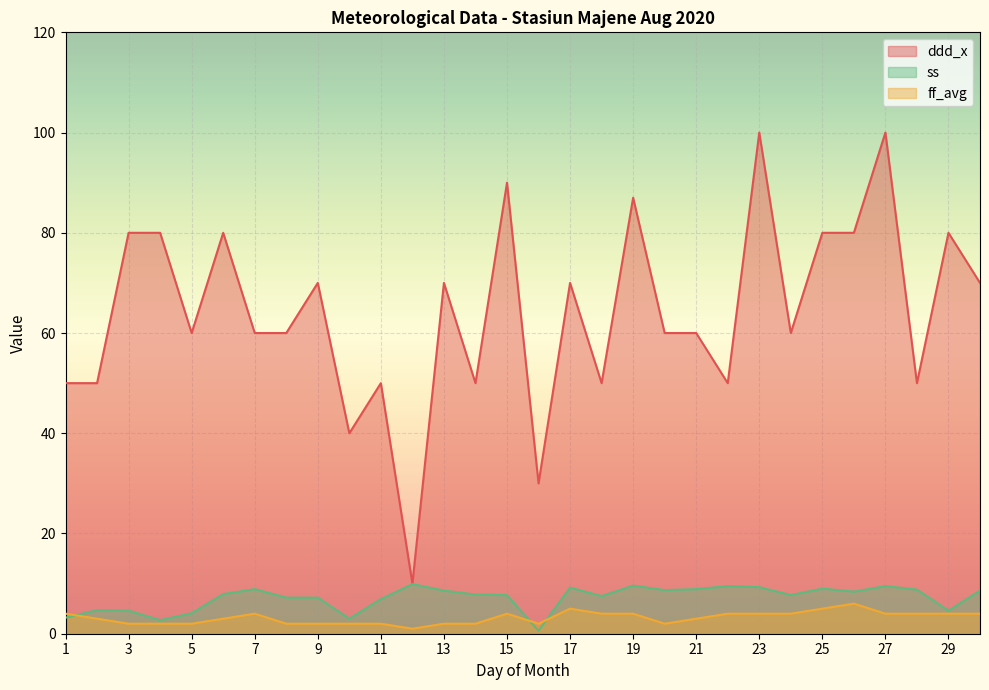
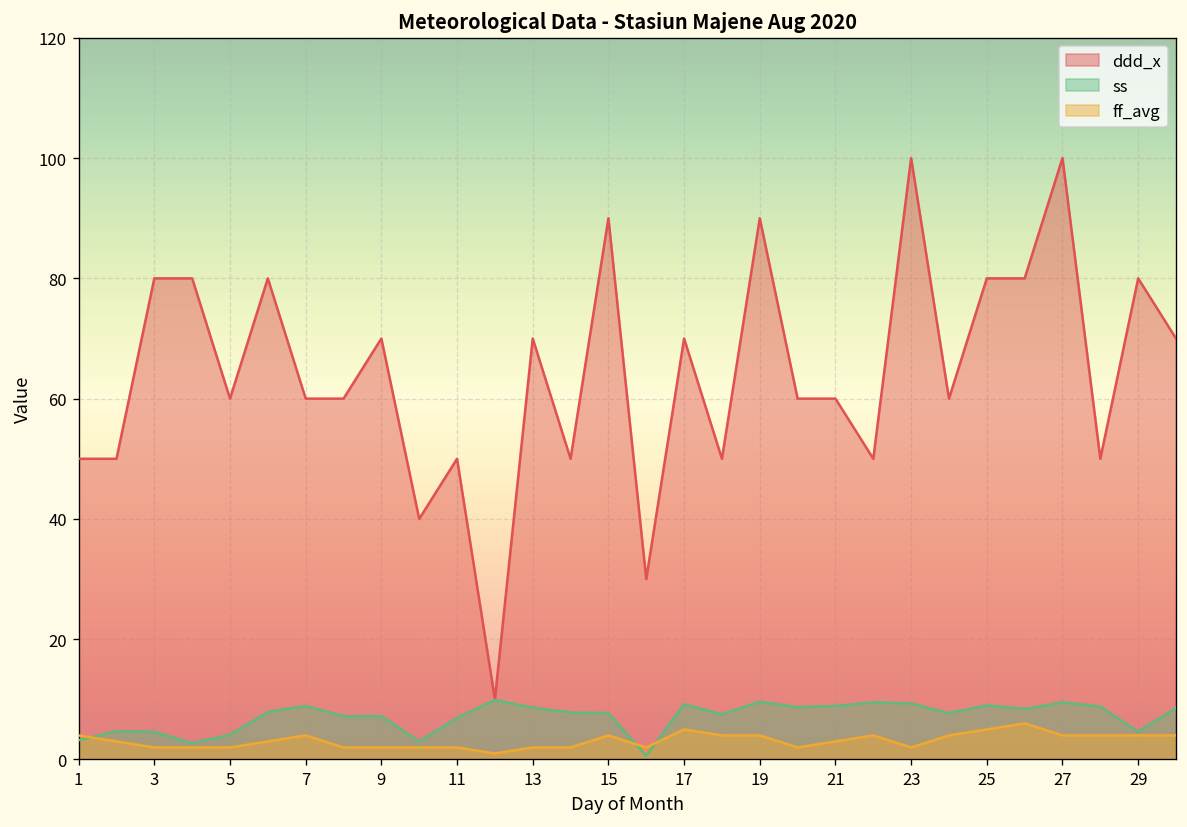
  {
    "ddd_x": {
      "1": 50,
      "3": 80,
      "5": 60,
      "7": 60,
      "9": 70,
      "11": 50,
      "13": 70,
      "15": 90,
      "17": 70,
-     "19": 87,
+     "19": 90,
      "21": 60,
      "23": 100,
      "25": 80,
      "27": 100,
      "29": 80
    },
    "ss": {
      "1": 3,
      "3": 5,
      "5": 4,
      "7": 9,
      "9": 7,
      "11": 7,
      "13": 9,
      "15": 8,
      "17": 9,
      "19": 10,
      "21": 9,
      "23": 9,
      "25": 9,
      "27": 10,
      "29": 5
    },
    "ff_avg": {
      "1": 4,
      "3": 2,
      "5": 2,
      "7": 4,
      "9": 2,
      "11": 2,
      "13": 2,
      "15": 4,
      "17": 5,
      "19": 4,
      "21": 3,
-     "23": 4,
+     "23": 2,
      "25": 5,
      "27": 4,
      "29": 4
    }
  }
